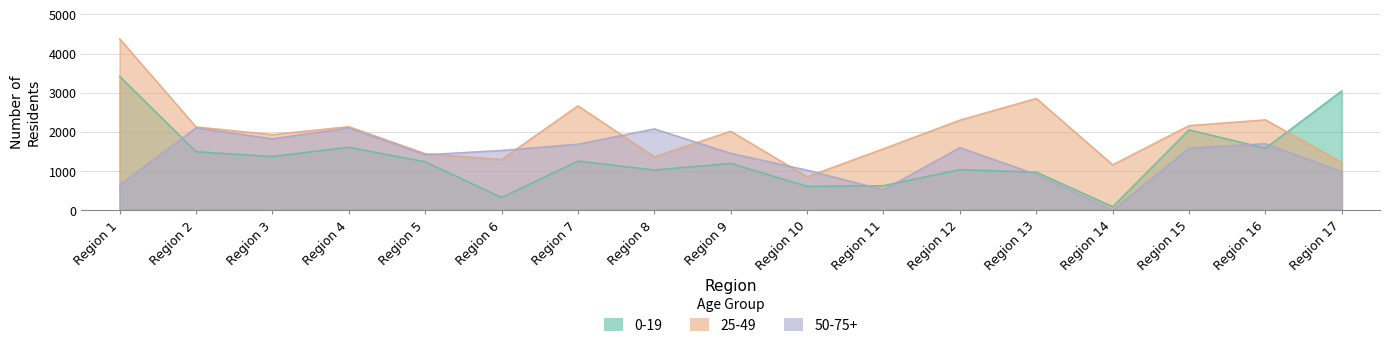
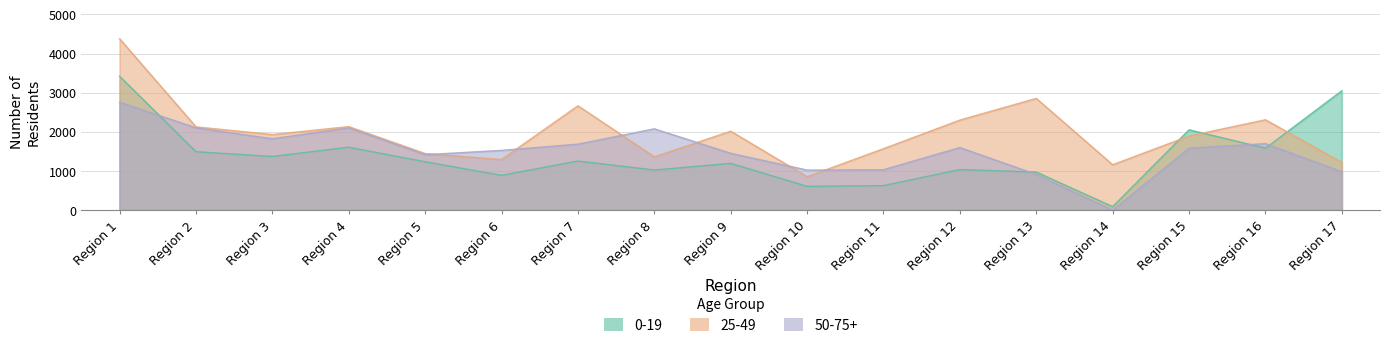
  {
    "0-19": {
      "Region 1": 3400,
      "Region 2": 1500,
      "Region 3": 1400,
      "Region 4": 1600,
      "Region 5": 1200,
-     "Region 6": 300,
+     "Region 6": 900,
      "Region 7": 1300,
      "Region 8": 1000,
      "Region 9": 1200,
      "Region 10": 600,
      "Region 11": 600,
      "Region 12": 1000,
      "Region 14": 100,
      "Region 15": 2100,
      "Region 16": 1600,
      "Region 17": 3000
    },
    "25-49": {
      "Region 1": 4400,
      "Region 3": 1900,
      "Region 6": 1300,
      "Region 7": 2700,
      "Region 8": 1400,
      "Region 9": 2000,
      "Region 10": 900,
      "Region 11": 1600,
      "Region 12": 2300,
      "Region 13": 2900,
      "Region 14": 1200,
-     "Region 15": 2200,
+     "Region 15": 1900,
      "Region 16": 2300,
      "Region 17": 1200
    },
    "50-75+": {
-     "Region 1": 600,
+     "Region 1": 2800,
      "Region 3": 1800,
      "Region 6": 1500,
      "Region 7": 1700,
      "Region 8": 2100,
      "Region 9": 1500,
      "Region 10": 1000,
-     "Region 11": 500,
+     "Region 11": 1000,
      "Region 12": 1600,
      "Region 14": 0,
      "Region 15": 1600,
      "Region 16": 1700,
      "Region 17": 1000
    }
  }
